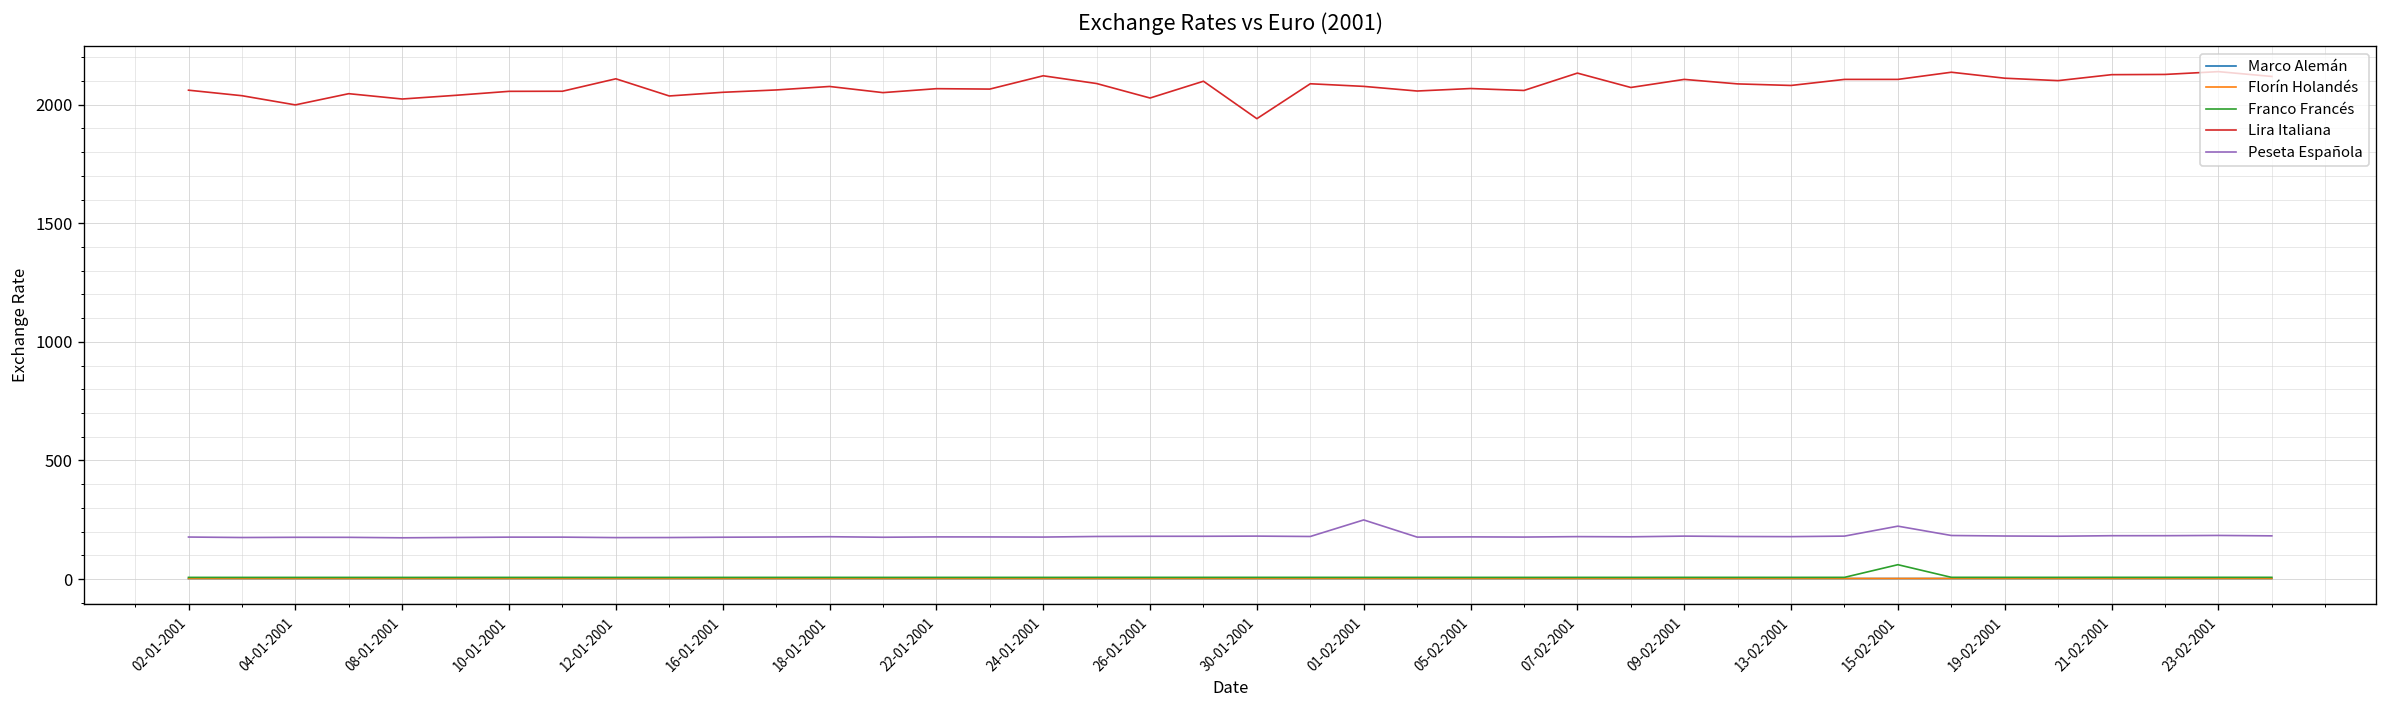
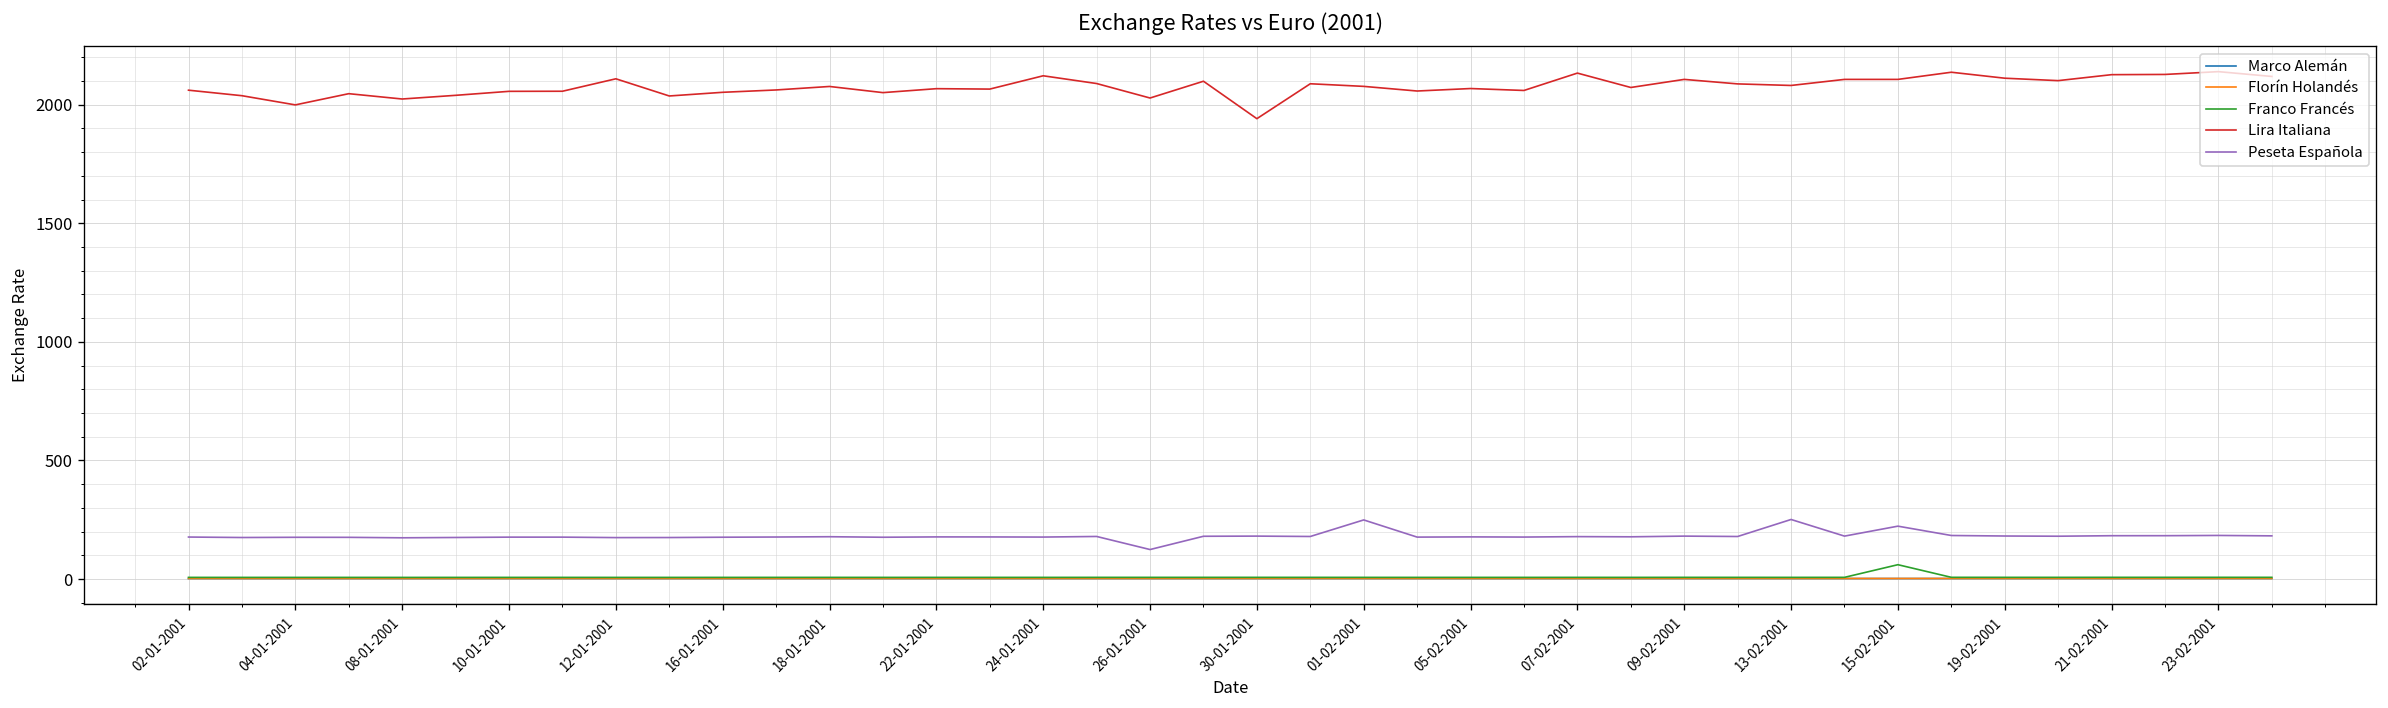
  {
    "Florín Holandés": {
      "15-02-2001": 0
    },
    "Franco Francés": {
      "15-02-2001": 60
    },
    "Lira Italiana": {
      "02-01-2001": 2060,
      "04-01-2001": 2000,
      "08-01-2001": 2020,
      "10-01-2001": 2060,
      "12-01-2001": 2110,
      "16-01-2001": 2050,
      "18-01-2001": 2080,
      "22-01-2001": 2070,
      "24-01-2001": 2120,
      "26-01-2001": 2030,
      "30-01-2001": 1940,
      "01-02-2001": 2080,
      "05-02-2001": 2070,
      "07-02-2001": 2130,
      "09-02-2001": 2110,
      "13-02-2001": 2080,
      "15-02-2001": 2110,
      "19-02-2001": 2110,
      "21-02-2001": 2130
    },
    "Peseta Española": {
      "02-01-2001": 180,
      "04-01-2001": 180,
      "08-01-2001": 170,
      "10-01-2001": 180,
      "12-01-2001": 170,
      "16-01-2001": 180,
      "18-01-2001": 180,
      "22-01-2001": 180,
      "24-01-2001": 180,
-     "26-01-2001": 180,
+     "26-01-2001": 120,
      "30-01-2001": 180,
      "01-02-2001": 250,
      "05-02-2001": 180,
      "07-02-2001": 180,
      "09-02-2001": 180,
-     "13-02-2001": 180,
+     "13-02-2001": 250,
      "15-02-2001": 220,
      "19-02-2001": 180,
      "21-02-2001": 180,
      "23-02-2001": 180
    }
  }
